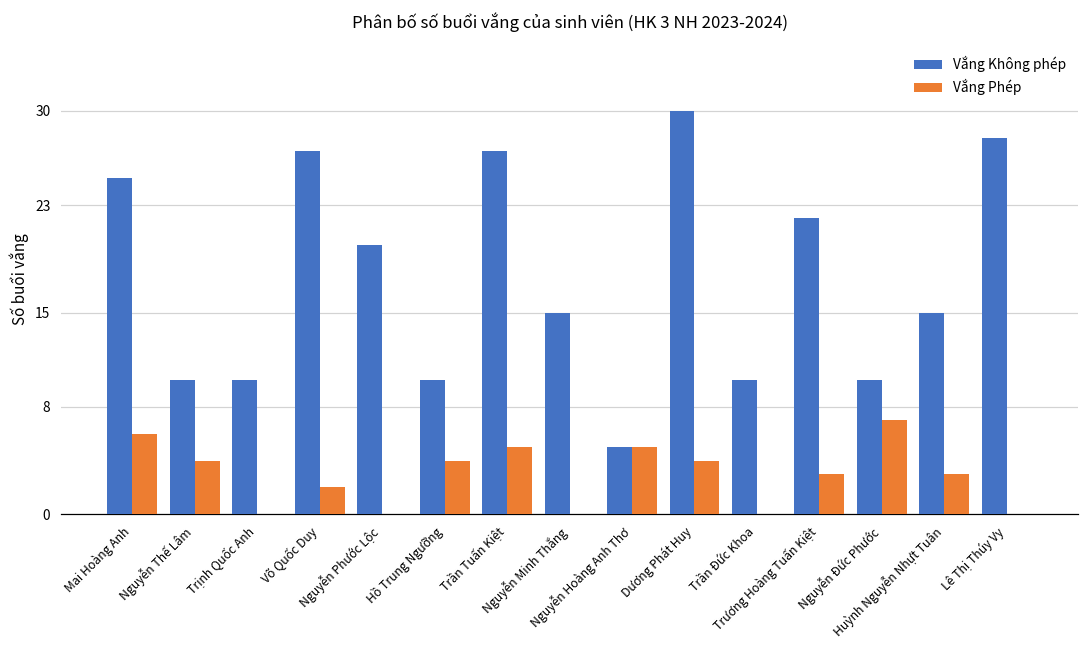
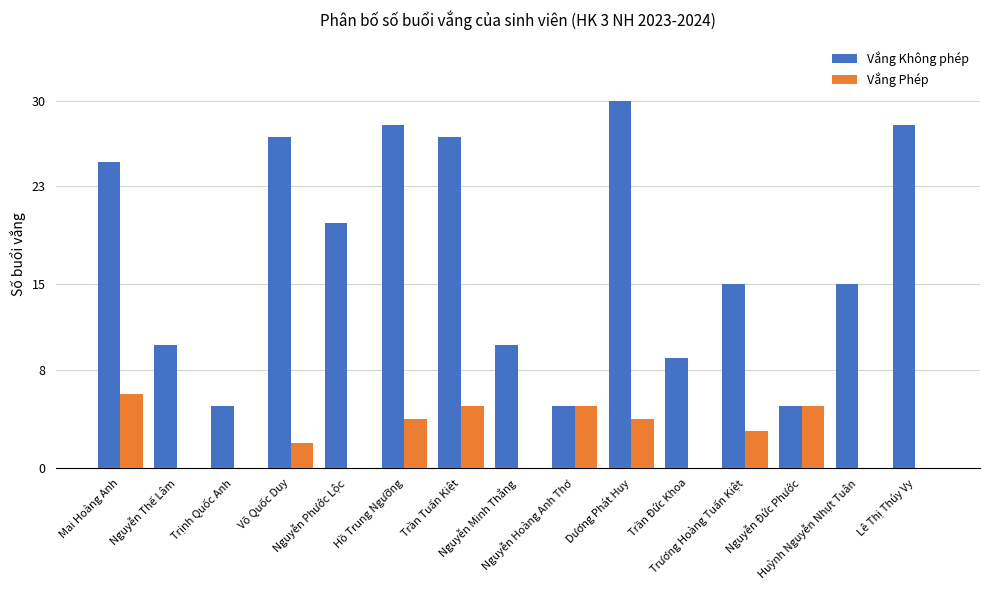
  {
    "Vắng Không phép": {
      "Mai Hoàng Anh": 25,
      "Nguyễn Thế Lâm": 10,
-     "Trịnh Quốc Anh": 10,
+     "Trịnh Quốc Anh": 5,
      "Võ Quốc Duy": 27,
      "Nguyễn Phước Lộc": 20,
-     "Hồ Trung Ngưỡng": 10,
+     "Hồ Trung Ngưỡng": 28,
      "Trần Tuấn Kiệt": 27,
-     "Nguyễn Minh Thắng": 15,
+     "Nguyễn Minh Thắng": 10,
      "Nguyễn Hoàng Anh Thơ": 5,
      "Dương Phát Huy": 30,
-     "Trần Đức Khoa": 10,
-     "Trương Hoàng Tuấn Kiệt": 22,
-     "Nguyễn Đức Phước": 10,
+     "Trần Đức Khoa": 9,
+     "Trương Hoàng Tuấn Kiệt": 15,
+     "Nguyễn Đức Phước": 5,
      "Huỳnh Nguyễn Nhựt Tuân": 15,
      "Lê Thị Thúy Vy": 28
    },
    "Vắng Phép": {
      "Mai Hoàng Anh": 6,
-     "Nguyễn Thế Lâm": 4,
+     "Nguyễn Thế Lâm": 0,
      "Trịnh Quốc Anh": 0,
      "Võ Quốc Duy": 2,
      "Nguyễn Phước Lộc": 0,
      "Hồ Trung Ngưỡng": 4,
      "Trần Tuấn Kiệt": 5,
      "Nguyễn Minh Thắng": 0,
      "Nguyễn Hoàng Anh Thơ": 5,
      "Dương Phát Huy": 4,
      "Trần Đức Khoa": 0,
      "Trương Hoàng Tuấn Kiệt": 3,
-     "Nguyễn Đức Phước": 7,
-     "Huỳnh Nguyễn Nhựt Tuân": 3,
+     "Nguyễn Đức Phước": 5,
+     "Huỳnh Nguyễn Nhựt Tuân": 0,
      "Lê Thị Thúy Vy": 0
    }
  }
